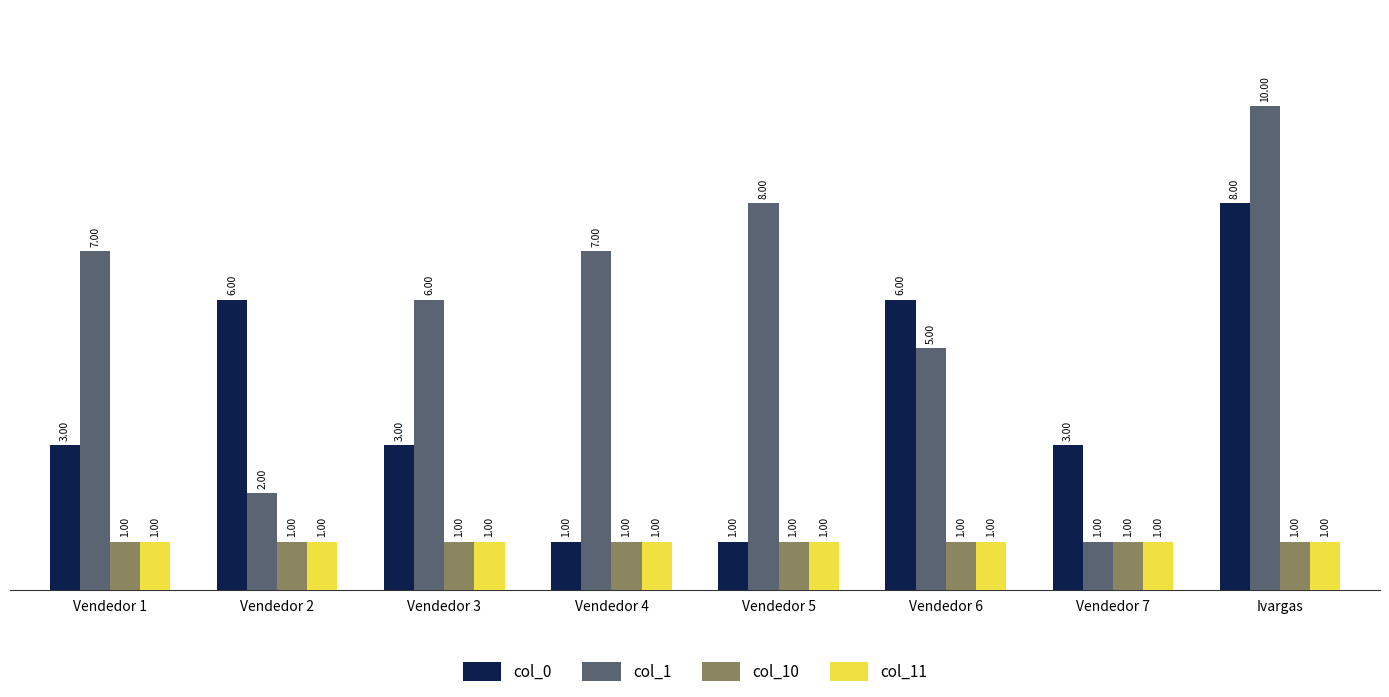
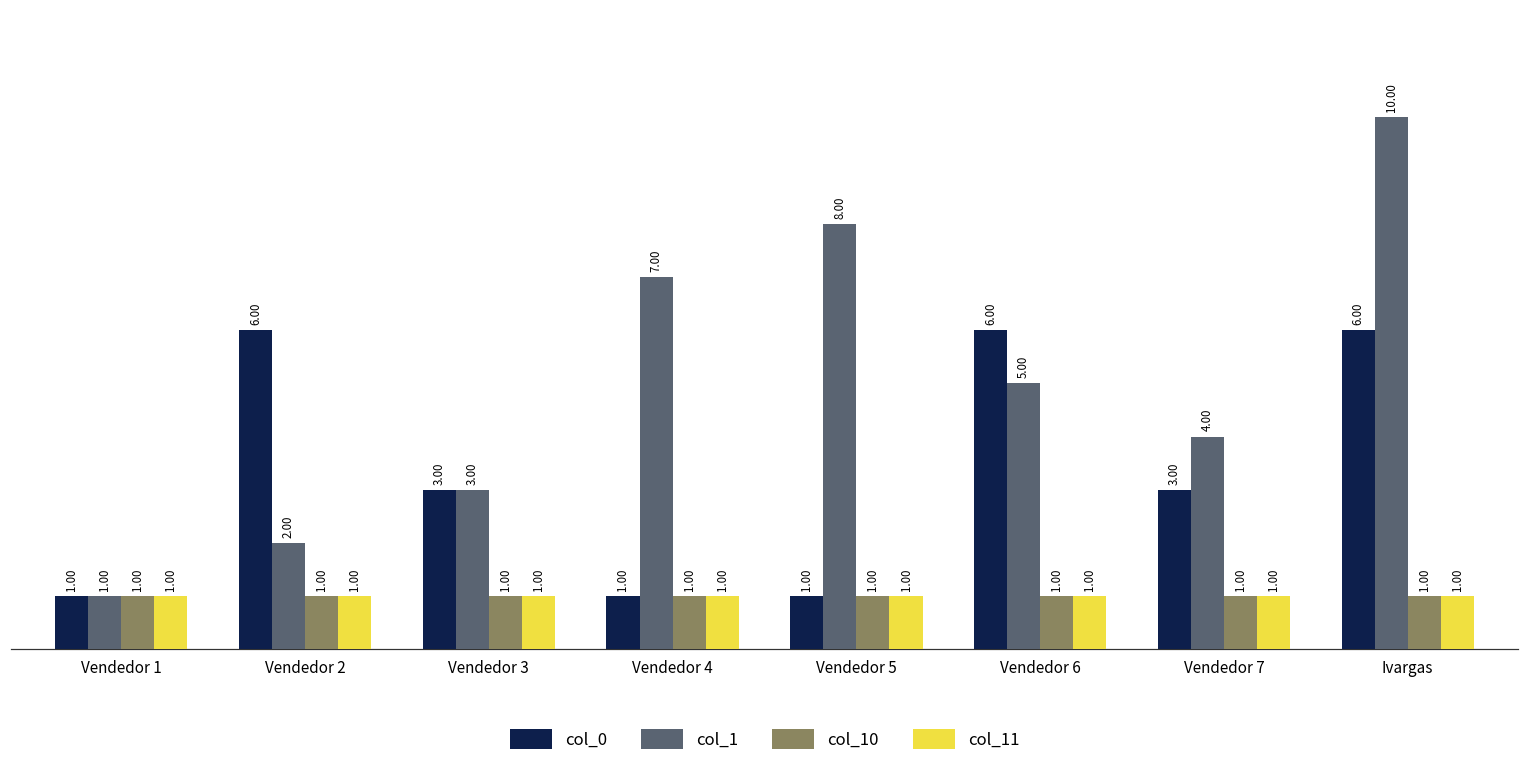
  {
    "col_0": {
-     "Vendedor 1": 3.00,
+     "Vendedor 1": 1.00,
      "Vendedor 2": 6.00,
      "Vendedor 3": 3.00,
      "Vendedor 4": 1.00,
      "Vendedor 5": 1.00,
      "Vendedor 6": 6.00,
      "Vendedor 7": 3.00,
-     "Ivargas": 8.00
+     "Ivargas": 6.00
    },
    "col_1": {
-     "Vendedor 1": 7.00,
+     "Vendedor 1": 1.00,
      "Vendedor 2": 2.00,
-     "Vendedor 3": 6.00,
+     "Vendedor 3": 3.00,
      "Vendedor 4": 7.00,
      "Vendedor 5": 8.00,
      "Vendedor 6": 5.00,
-     "Vendedor 7": 1.00,
+     "Vendedor 7": 4.00,
      "Ivargas": 10.00
    },
    "col_10": {
      "Vendedor 1": 1.00,
      "Vendedor 2": 1.00,
      "Vendedor 3": 1.00,
      "Vendedor 4": 1.00,
      "Vendedor 5": 1.00,
      "Vendedor 6": 1.00,
      "Vendedor 7": 1.00,
      "Ivargas": 1.00
    },
    "col_11": {
      "Vendedor 1": 1.00,
      "Vendedor 2": 1.00,
      "Vendedor 3": 1.00,
      "Vendedor 4": 1.00,
      "Vendedor 5": 1.00,
      "Vendedor 6": 1.00,
      "Vendedor 7": 1.00,
      "Ivargas": 1.00
    }
  }
